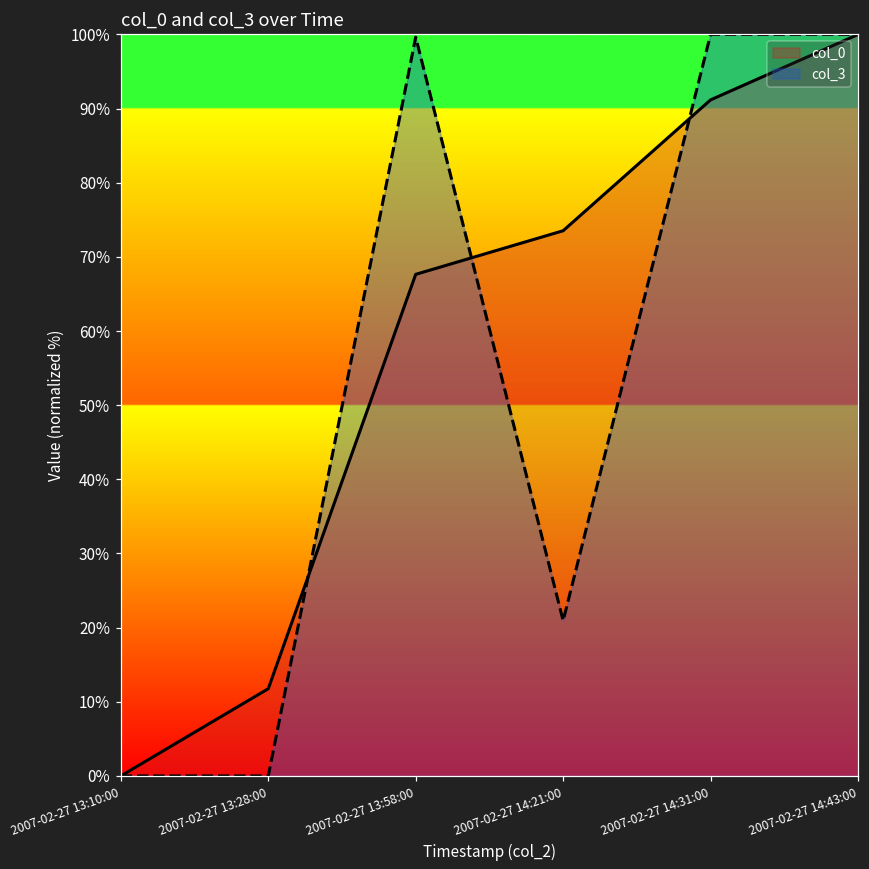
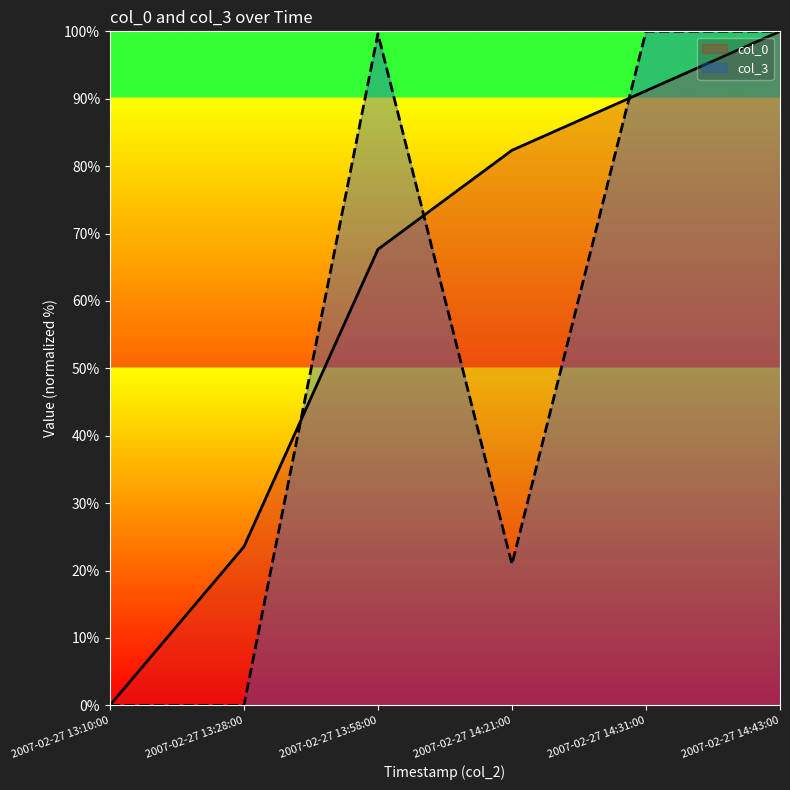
  {
    "col_0": {
-     "2007-02-27 13:28:00": "12%",
+     "2007-02-27 13:28:00": "24%",
      "2007-02-27 13:58:00": "68%",
-     "2007-02-27 14:21:00": "74%",
+     "2007-02-27 14:21:00": "82%",
      "2007-02-27 14:31:00": "91%"
    },
    "col_3": {
      "2007-02-27 13:28:00": "0%",
      "2007-02-27 13:58:00": "100%",
      "2007-02-27 14:21:00": "21%",
      "2007-02-27 14:31:00": "100%"
    }
  }
